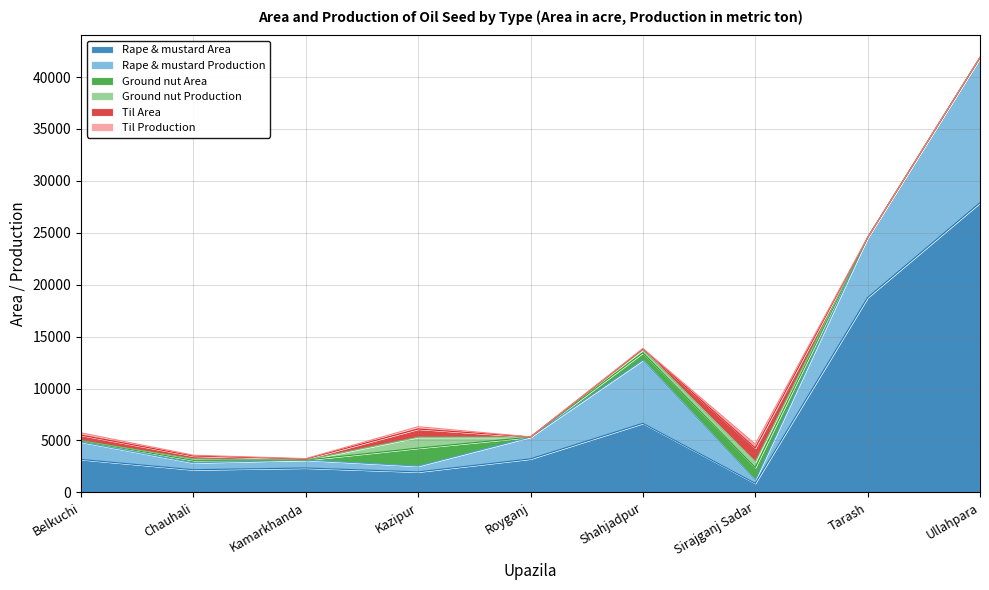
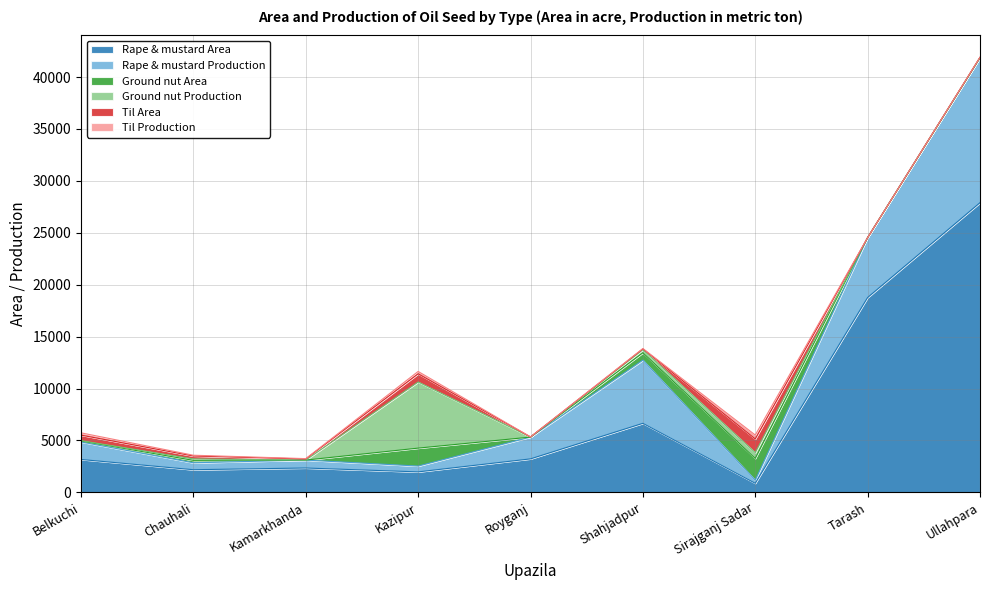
  {
    "Rape & mustard Area": {
      "Belkuchi": 3200,
      "Chauhali": 2200,
      "Kamarkhanda": 2400,
      "Kazipur": 2000,
      "Royganj": 3200,
      "Shahjadpur": 6700,
      "Sirajganj Sadar": 900,
      "Tarash": 18800,
      "Ullahpara": 27900
    },
    "Rape & mustard Production": {
      "Kazipur": 600,
      "Shahjadpur": 6100,
      "Sirajganj Sadar": 300
    },
    "Ground nut Area": {
      "Kazipur": 1700,
      "Shahjadpur": 700,
-     "Sirajganj Sadar": 1200
+     "Sirajganj Sadar": 2100
    },
    "Ground nut Production": {
-     "Kazipur": 1100,
+     "Kazipur": 6400,
      "Sirajganj Sadar": 600
    },
    "Til Area": {
      "Sirajganj Sadar": 1300
    },
    "Til Production": {
      "Sirajganj Sadar": 400
    }
  }
